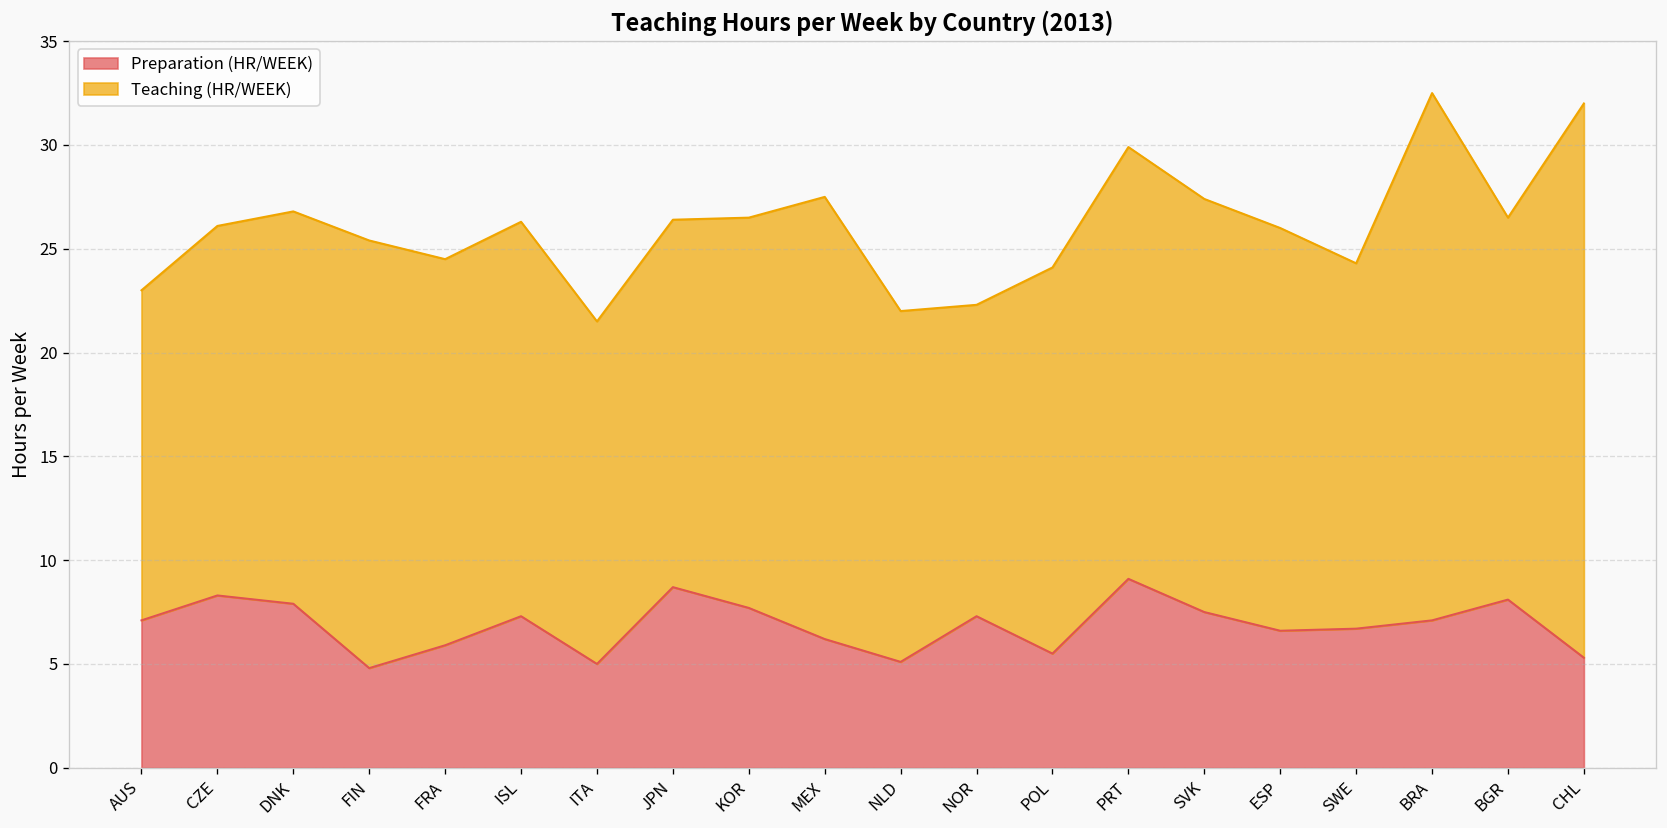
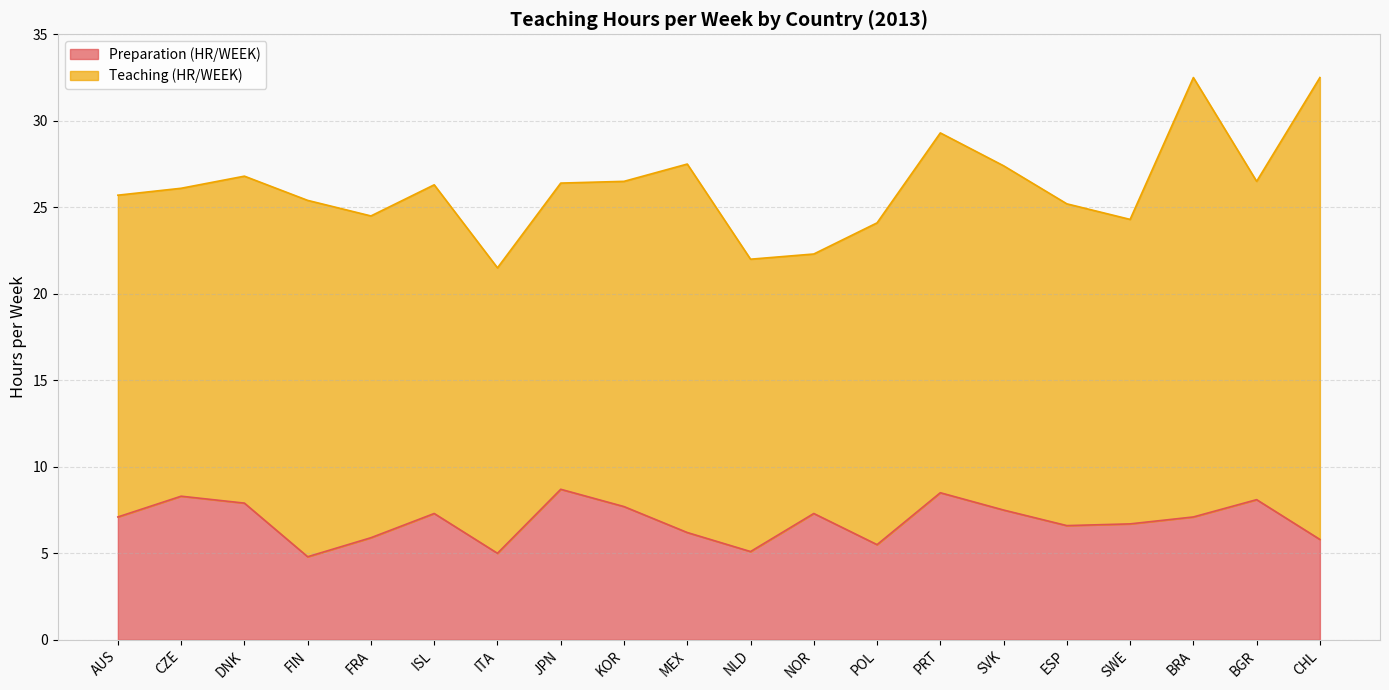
  {
    "Preparation (HR/WEEK)": {
      "AUS": 7.1,
      "CZE": 8.3,
      "DNK": 7.9,
      "FIN": 4.8,
      "FRA": 5.9,
      "ISL": 7.3,
      "ITA": 5.0,
      "JPN": 8.7,
      "KOR": 7.7,
      "MEX": 6.2,
      "NLD": 5.1,
      "NOR": 7.3,
      "POL": 5.5,
-     "PRT": 9.1,
+     "PRT": 8.5,
      "SVK": 7.5,
      "ESP": 6.6,
      "SWE": 6.7,
      "BRA": 7.1,
      "BGR": 8.1,
-     "CHL": 5.3
+     "CHL": 5.8
    },
    "Teaching (HR/WEEK)": {
-     "AUS": 15.9,
+     "AUS": 18.6,
      "CZE": 17.8,
      "DNK": 18.9,
      "FIN": 20.6,
      "FRA": 18.6,
      "ISL": 19.0,
      "ITA": 16.5,
      "JPN": 17.7,
      "KOR": 18.8,
      "MEX": 21.3,
      "NLD": 16.9,
      "NOR": 15.0,
      "POL": 18.6,
      "PRT": 20.8,
      "SVK": 19.9,
-     "ESP": 19.4,
+     "ESP": 18.6,
      "SWE": 17.6,
      "BRA": 25.4,
      "BGR": 18.4,
      "CHL": 26.7
    }
  }
